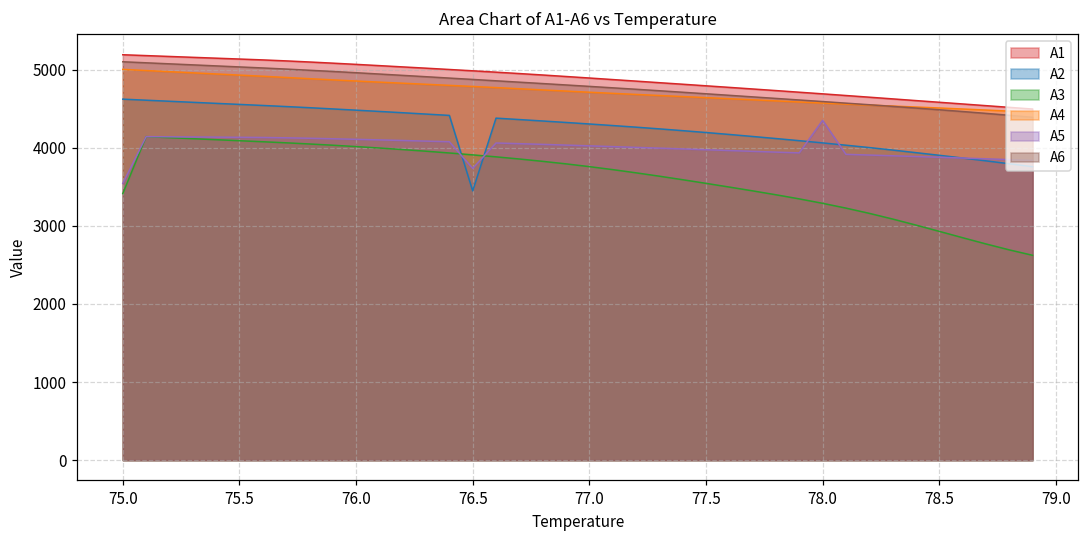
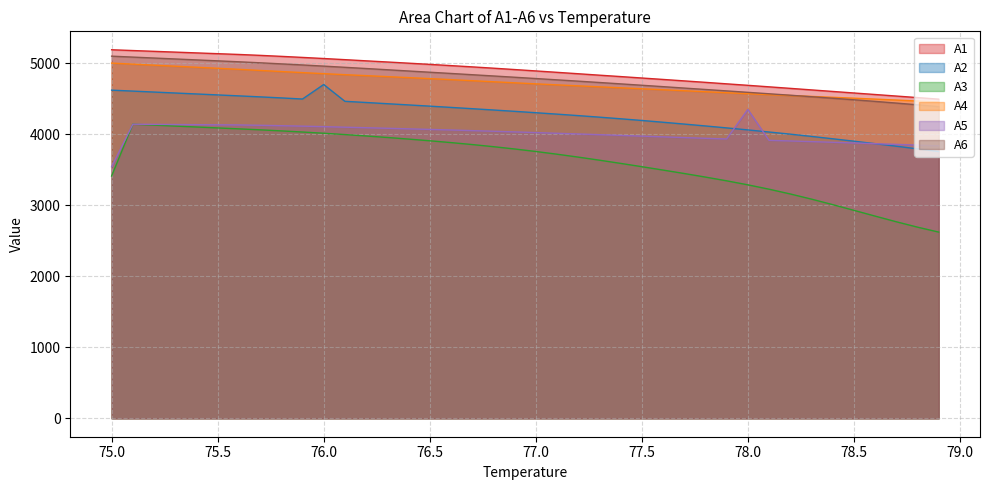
  {
    "A2": {
      "75.0": 4600,
      "75.5": 4600,
-     "76.0": 4500,
-     "76.5": 3400,
+     "76.0": 4700,
+     "76.5": 4400,
      "77.0": 4300,
      "77.5": 4200,
      "78.0": 4100
    },
    "A3": {
      "75.0": 3400,
      "75.5": 4100,
      "76.0": 4000,
      "76.5": 3900,
      "77.0": 3800,
      "77.5": 3500,
      "78.0": 3300,
      "78.5": 2900
    },
    "A5": {
      "75.0": 3500,
      "75.5": 4100,
      "76.0": 4100,
-     "76.5": 3700,
+     "76.5": 4100,
      "77.0": 4000,
      "77.5": 4000,
      "78.0": 4400
    }
  }
